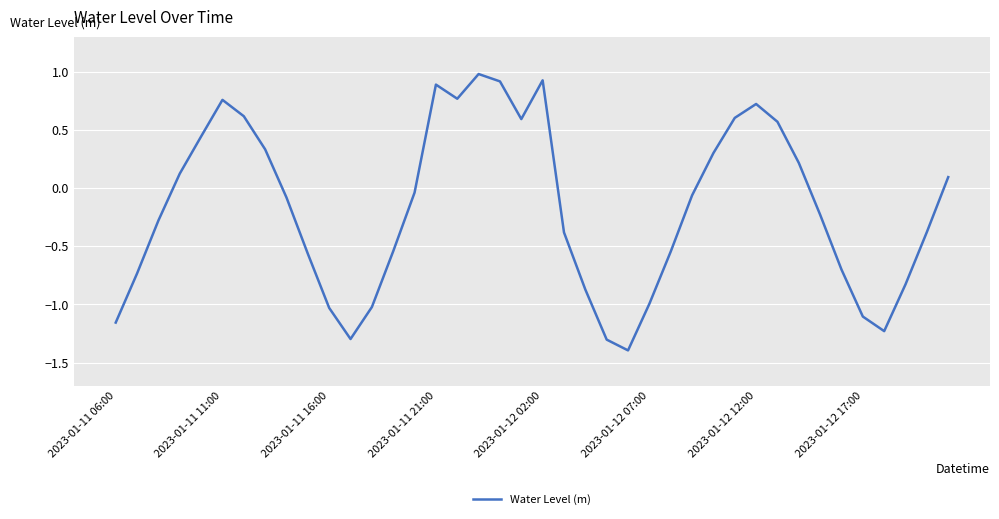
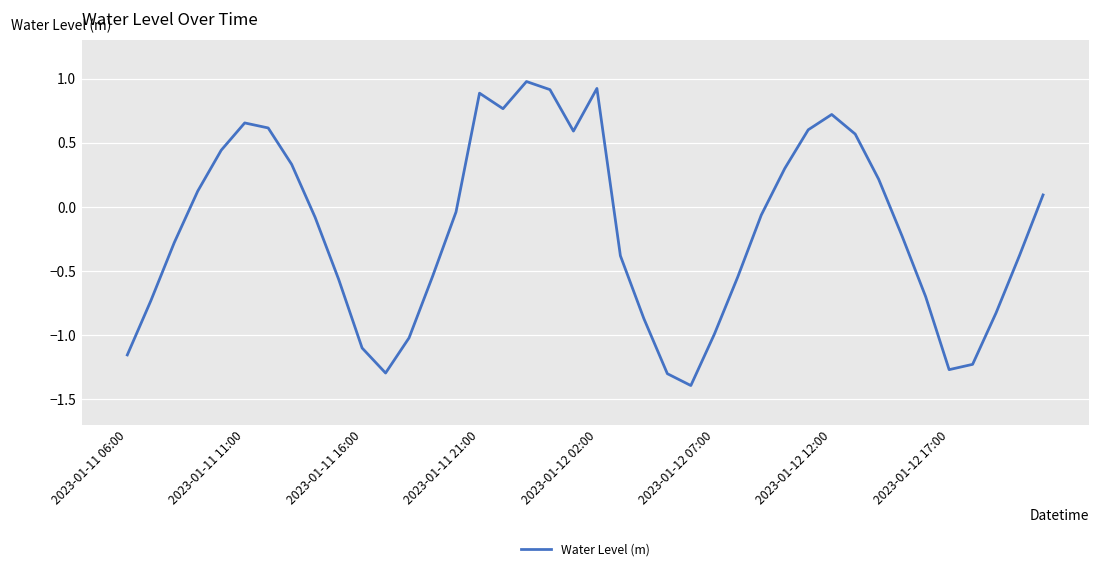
  {
    "2023-01-11 06:00": -1.16,
-   "2023-01-11 11:00": 0.76,
-   "2023-01-11 16:00": -1.03,
+   "2023-01-11 11:00": 0.66,
+   "2023-01-11 16:00": -1.10,
    "2023-01-11 21:00": 0.89,
    "2023-01-12 02:00": 0.93,
    "2023-01-12 07:00": -0.99,
    "2023-01-12 12:00": 0.72,
-   "2023-01-12 17:00": -1.10
+   "2023-01-12 17:00": -1.27
  }
